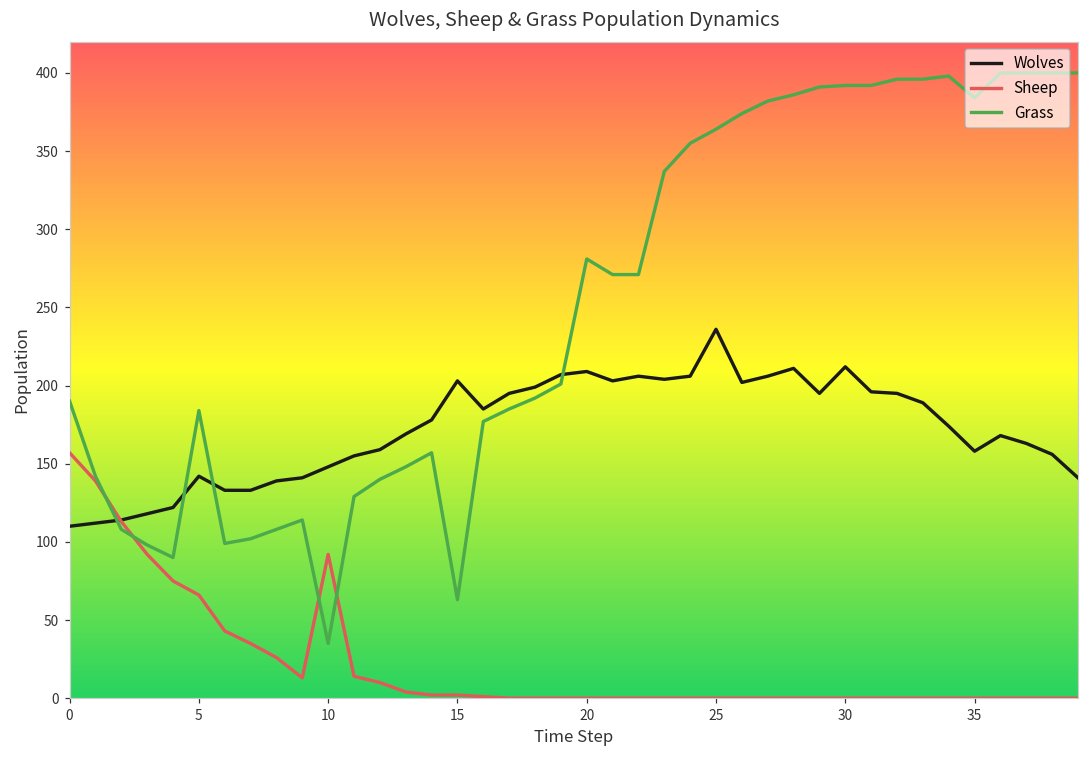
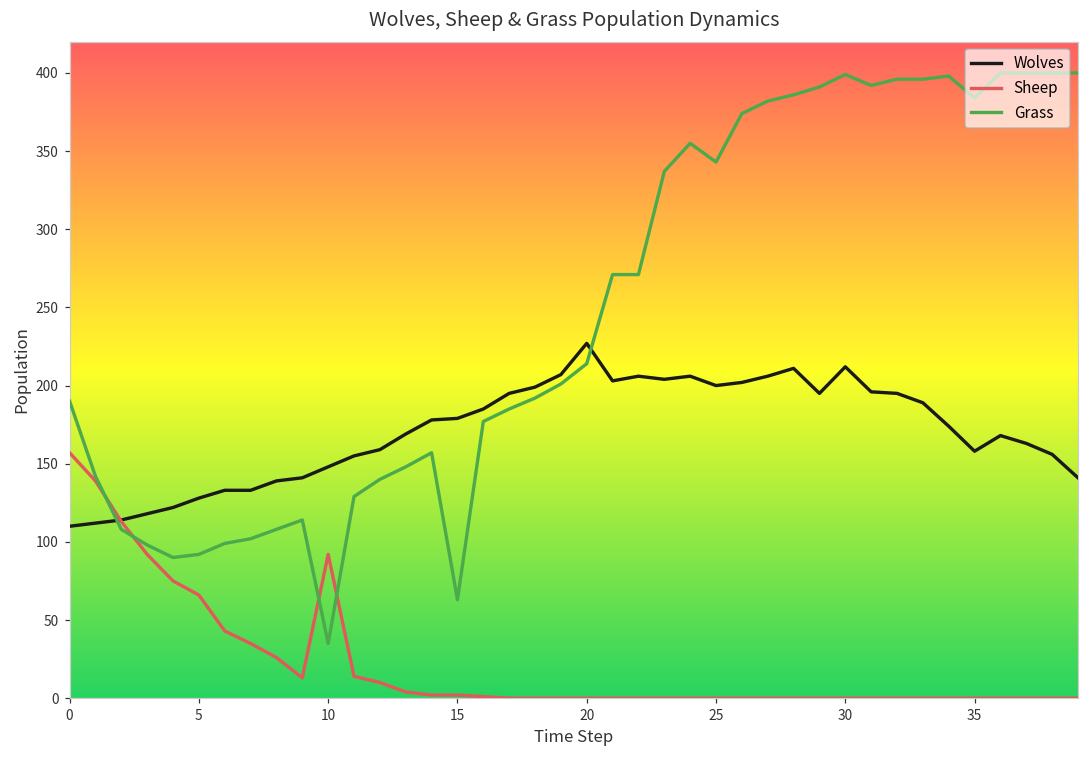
  {
    "Wolves": {
      "0": 110,
-     "5": 142,
+     "5": 128,
      "10": 148,
-     "15": 203,
-     "20": 209,
-     "25": 236,
+     "15": 179,
+     "20": 227,
+     "25": 200,
      "30": 212,
      "35": 158
    },
    "Sheep": {
      "0": 157,
      "5": 66,
      "10": 92,
      "15": 2,
      "20": 0,
      "25": 0,
      "30": 0,
      "35": 0
    },
    "Grass": {
      "0": 190,
-     "5": 184,
+     "5": 92,
      "10": 35,
      "15": 63,
-     "20": 281,
-     "25": 364,
-     "30": 392
+     "20": 214,
+     "25": 343,
+     "30": 399
    }
  }
